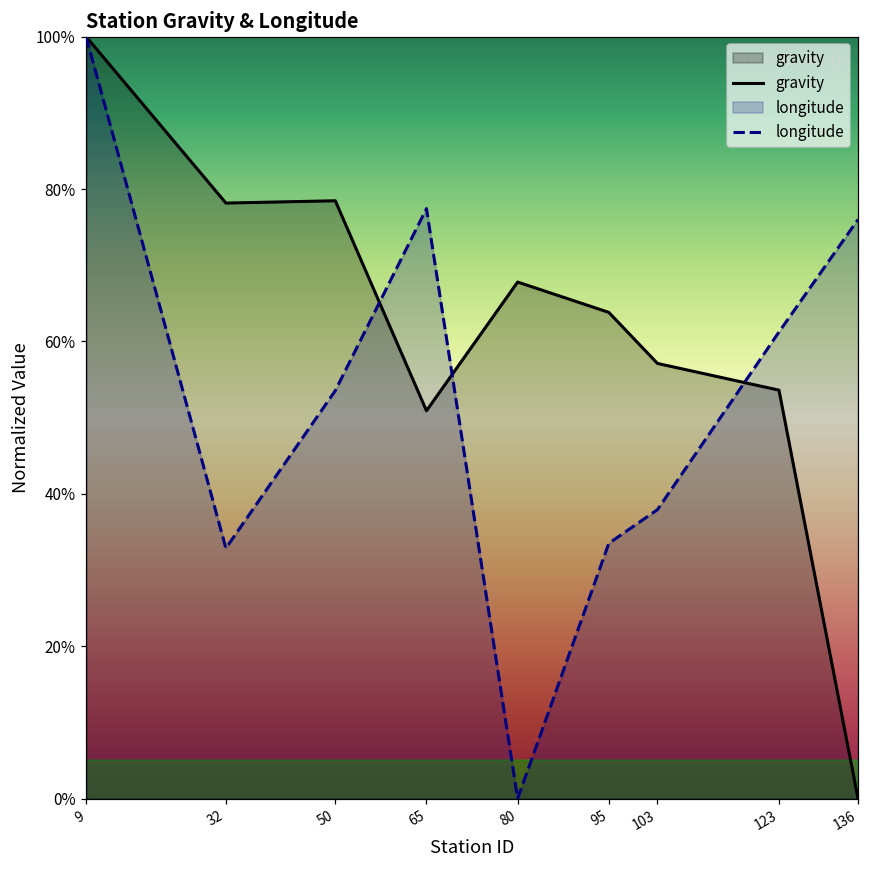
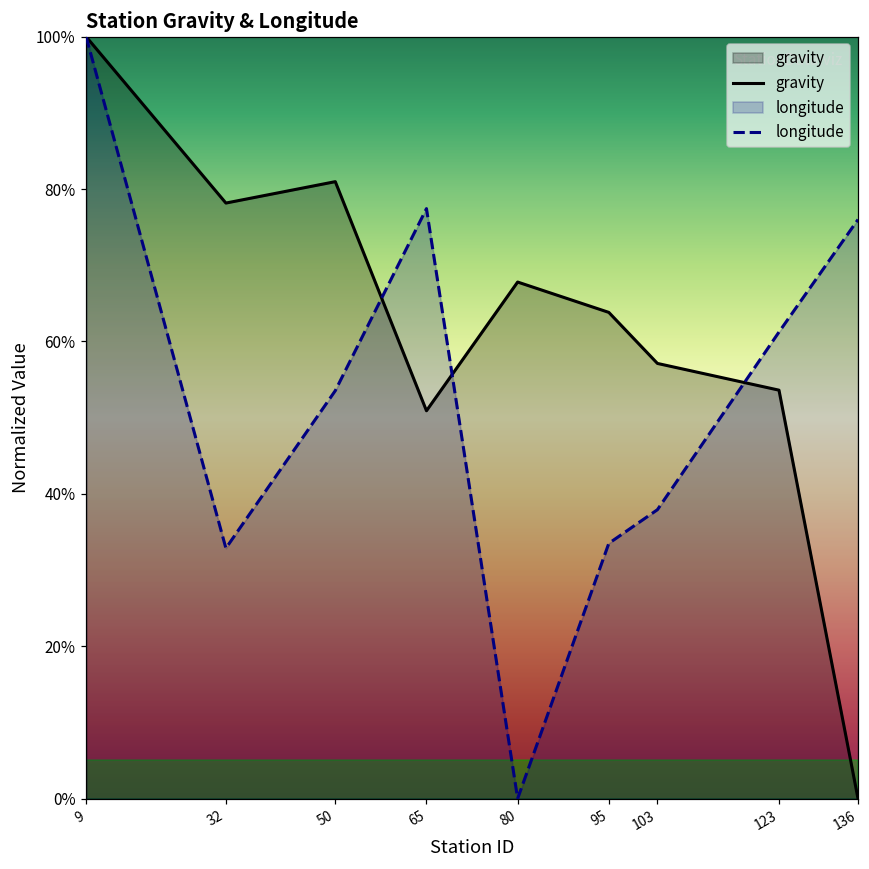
  {
    "gravity": {
      "32": "78%",
-     "50": "78%",
+     "50": "81%",
      "65": "51%",
      "80": "68%",
      "95": "64%",
      "103": "57%",
      "123": "54%"
    },
    "longitude": {
      "32": "33%",
      "50": "54%",
      "65": "77%",
      "95": "33%",
      "103": "38%",
      "123": "61%",
      "136": "76%"
    }
  }
